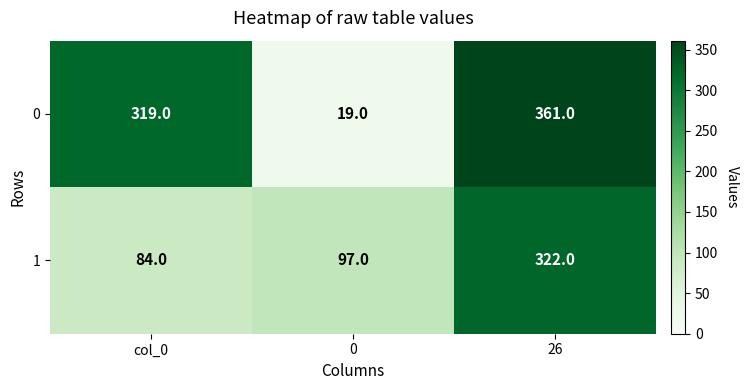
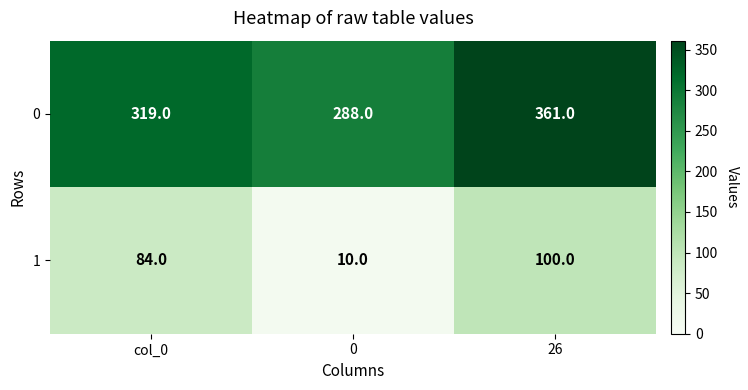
  {
    "0": {
      "col_0": 319.0,
-     "0": 19.0,
+     "0": 288.0,
      "26": 361.0
    },
    "1": {
      "col_0": 84.0,
-     "0": 97.0,
-     "26": 322.0
+     "0": 10.0,
+     "26": 100.0
    }
  }
